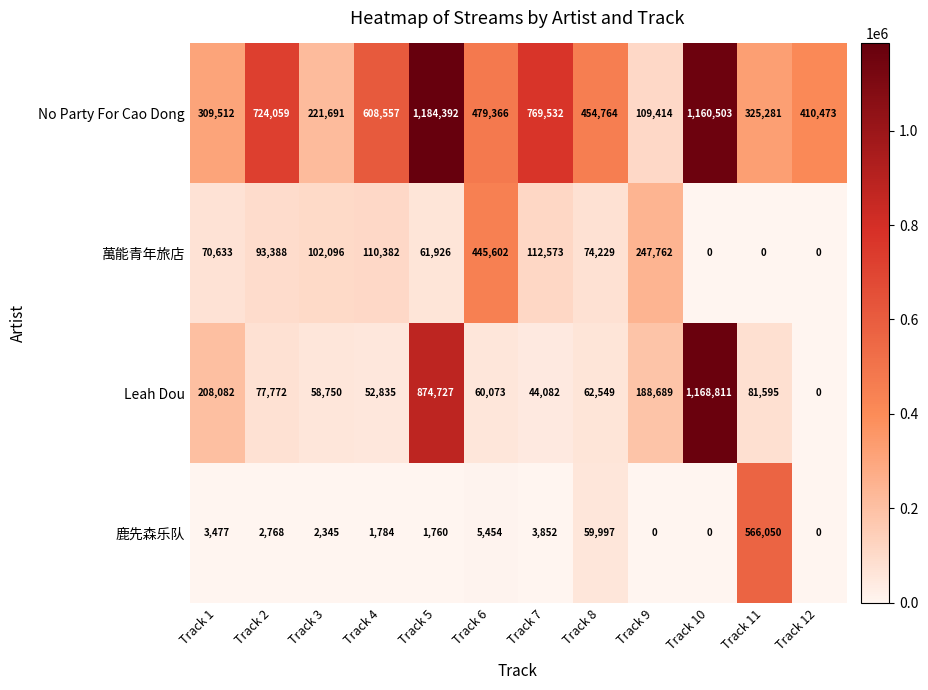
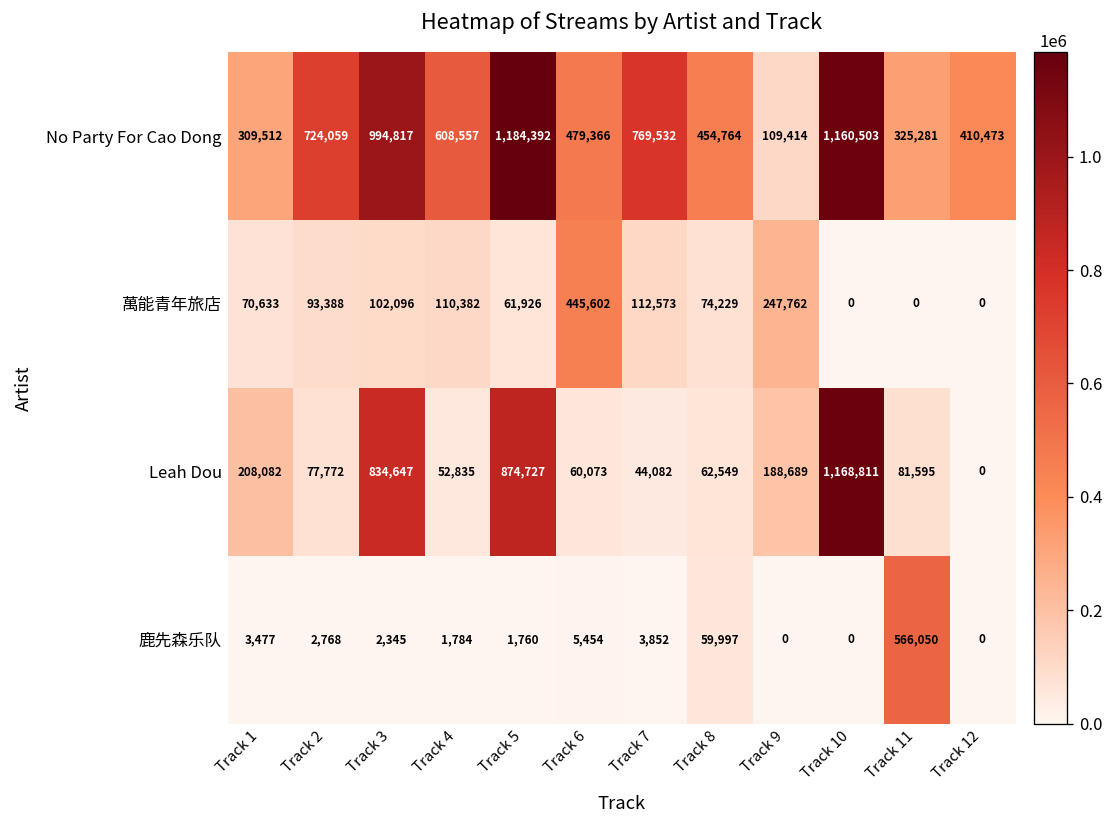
  {
    "No Party For Cao Dong": {
      "Track 1": "309,512",
      "Track 2": "724,059",
-     "Track 3": "221,691",
+     "Track 3": "994,817",
      "Track 4": "608,557",
      "Track 5": "1,184,392",
      "Track 6": "479,366",
      "Track 7": "769,532",
      "Track 8": "454,764",
      "Track 9": "109,414",
      "Track 10": "1,160,503",
      "Track 11": "325,281",
      "Track 12": "410,473"
    },
    "萬能青年旅店": {
      "Track 1": "70,633",
      "Track 2": "93,388",
      "Track 3": "102,096",
      "Track 4": "110,382",
      "Track 5": "61,926",
      "Track 6": "445,602",
      "Track 7": "112,573",
      "Track 8": "74,229",
      "Track 9": "247,762",
      "Track 10": "0",
      "Track 11": "0",
      "Track 12": "0"
    },
    "Leah Dou": {
      "Track 1": "208,082",
      "Track 2": "77,772",
-     "Track 3": "58,750",
+     "Track 3": "834,647",
      "Track 4": "52,835",
      "Track 5": "874,727",
      "Track 6": "60,073",
      "Track 7": "44,082",
      "Track 8": "62,549",
      "Track 9": "188,689",
      "Track 10": "1,168,811",
      "Track 11": "81,595",
      "Track 12": "0"
    },
    "鹿先森乐队": {
      "Track 1": "3,477",
      "Track 2": "2,768",
      "Track 3": "2,345",
      "Track 4": "1,784",
      "Track 5": "1,760",
      "Track 6": "5,454",
      "Track 7": "3,852",
      "Track 8": "59,997",
      "Track 9": "0",
      "Track 10": "0",
      "Track 11": "566,050",
      "Track 12": "0"
    }
  }
